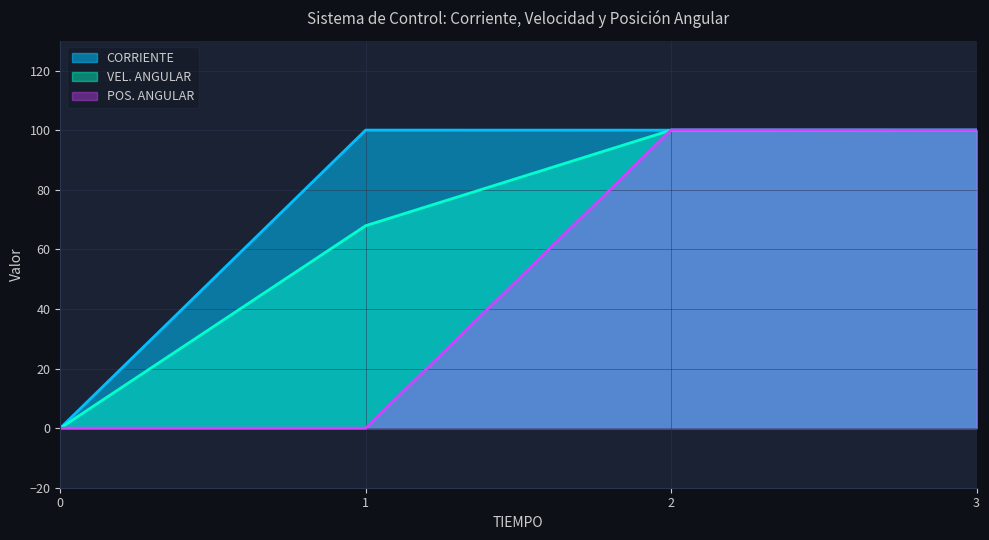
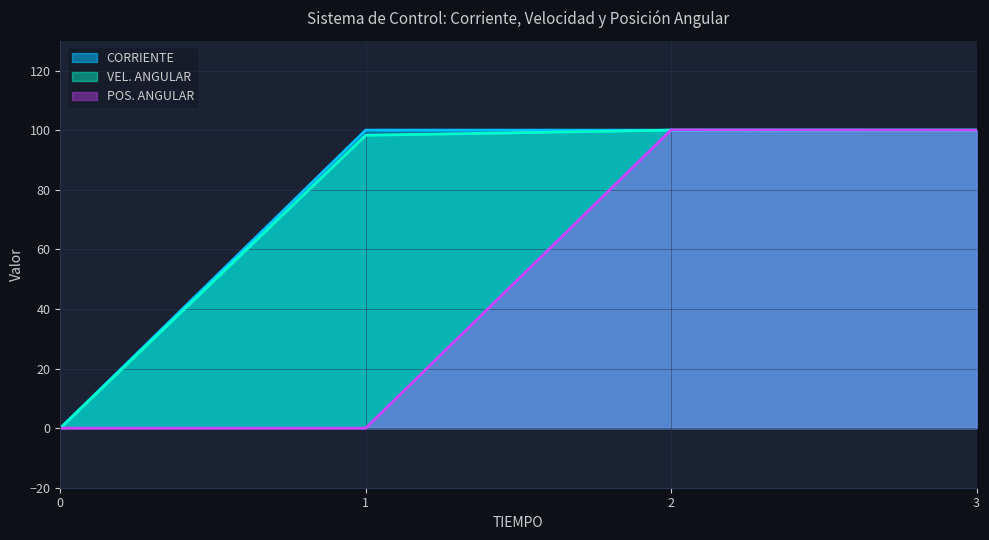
  {
    "CORRIENTE": {
      "1": 100
    },
    "VEL. ANGULAR": {
-     "1": 68
+     "1": 98
    },
    "POS. ANGULAR": {
      "1": 0
    }
  }
